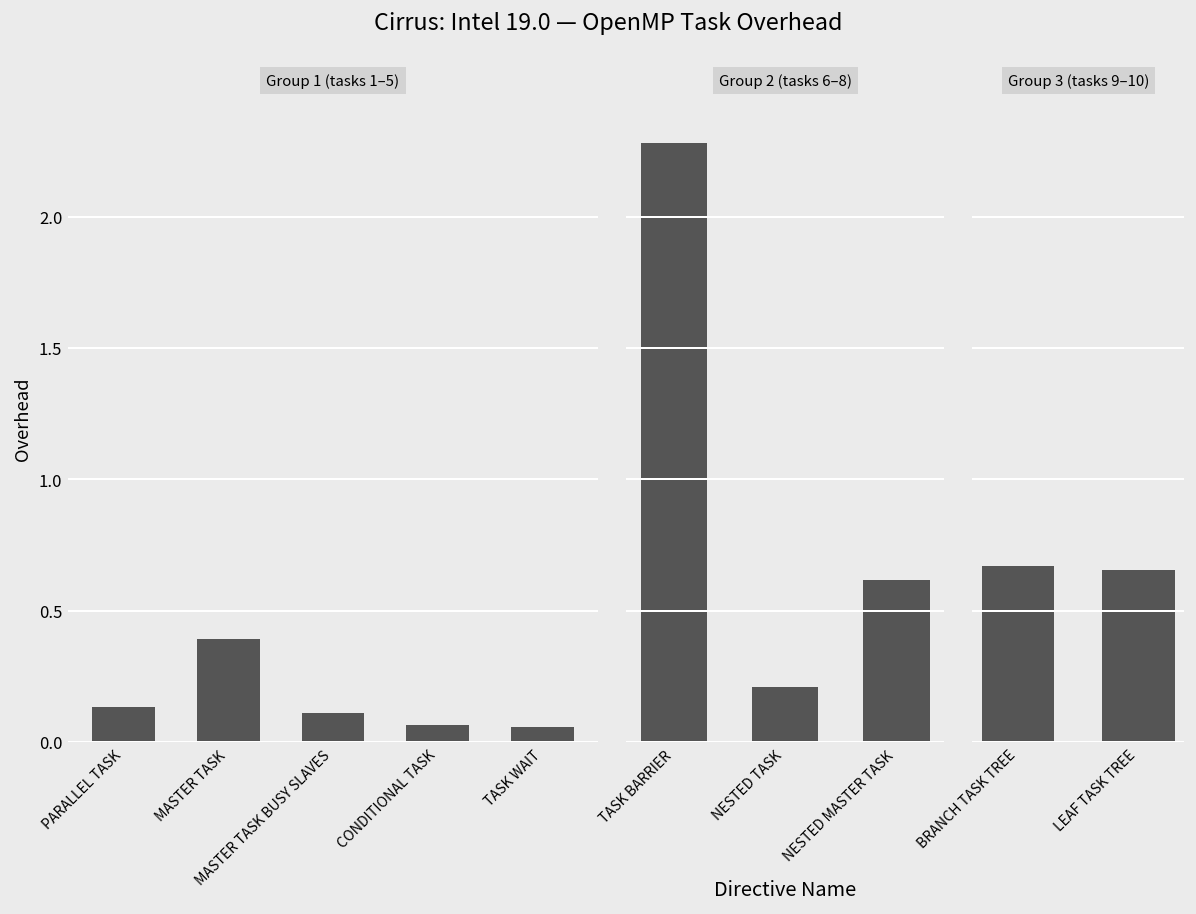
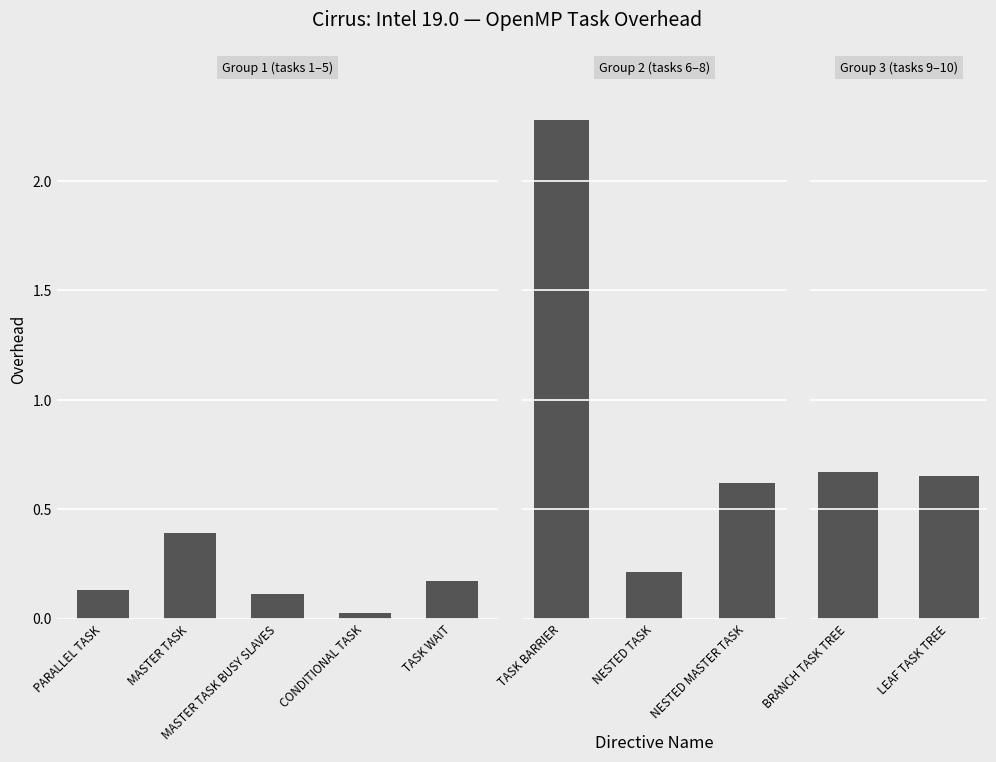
  {
    "Group 1 (tasks 1–5)": {
      "PARALLEL TASK": 0.13,
      "MASTER TASK": 0.39,
      "MASTER TASK BUSY SLAVES": 0.11,
-     "CONDITIONAL TASK": 0.07,
-     "TASK WAIT": 0.06
+     "CONDITIONAL TASK": 0.03,
+     "TASK WAIT": 0.17
    }
  }
